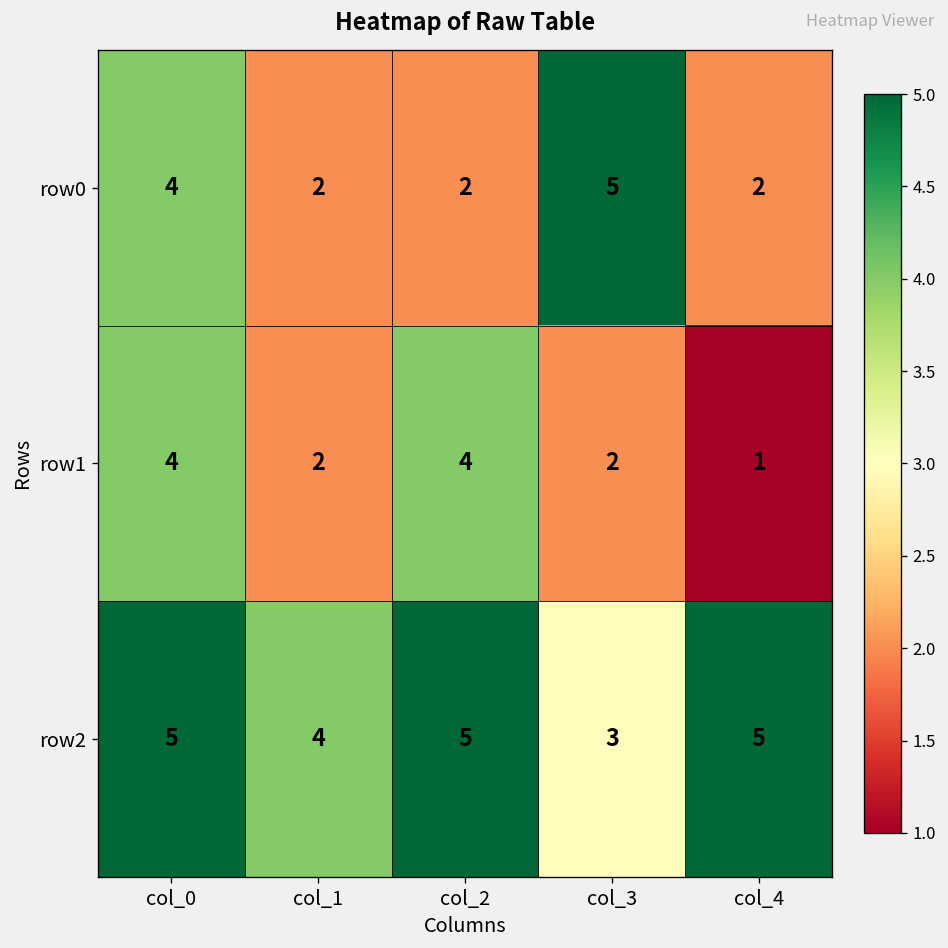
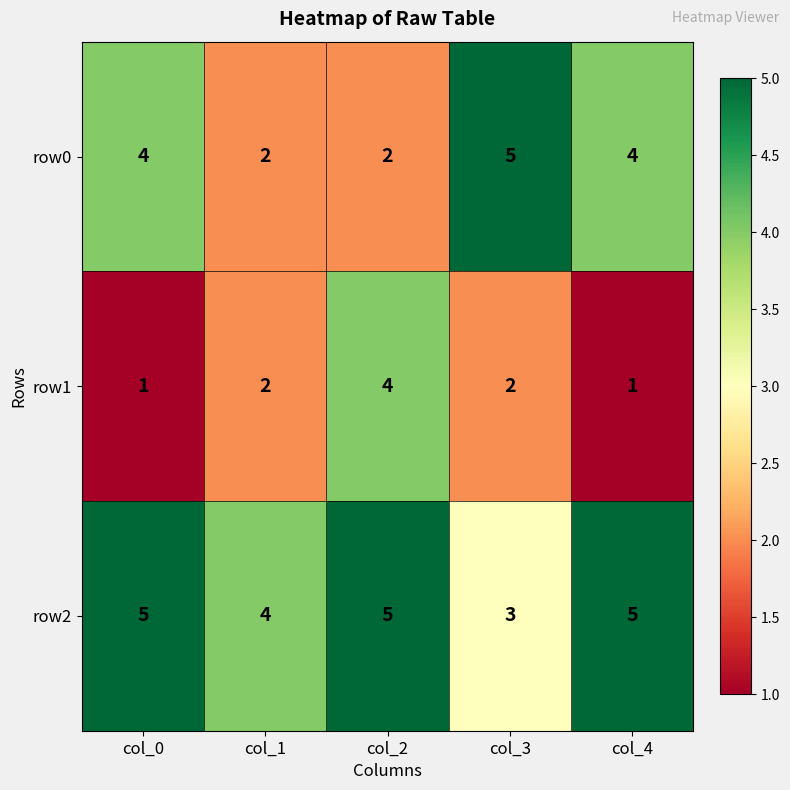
  {
    "row0": {
      "col_0": 4,
      "col_1": 2,
      "col_2": 2,
      "col_3": 5,
-     "col_4": 2
+     "col_4": 4
    },
    "row1": {
-     "col_0": 4,
+     "col_0": 1,
      "col_1": 2,
      "col_2": 4,
      "col_3": 2,
      "col_4": 1
    },
    "row2": {
      "col_0": 5,
      "col_1": 4,
      "col_2": 5,
      "col_3": 3,
      "col_4": 5
    }
  }
